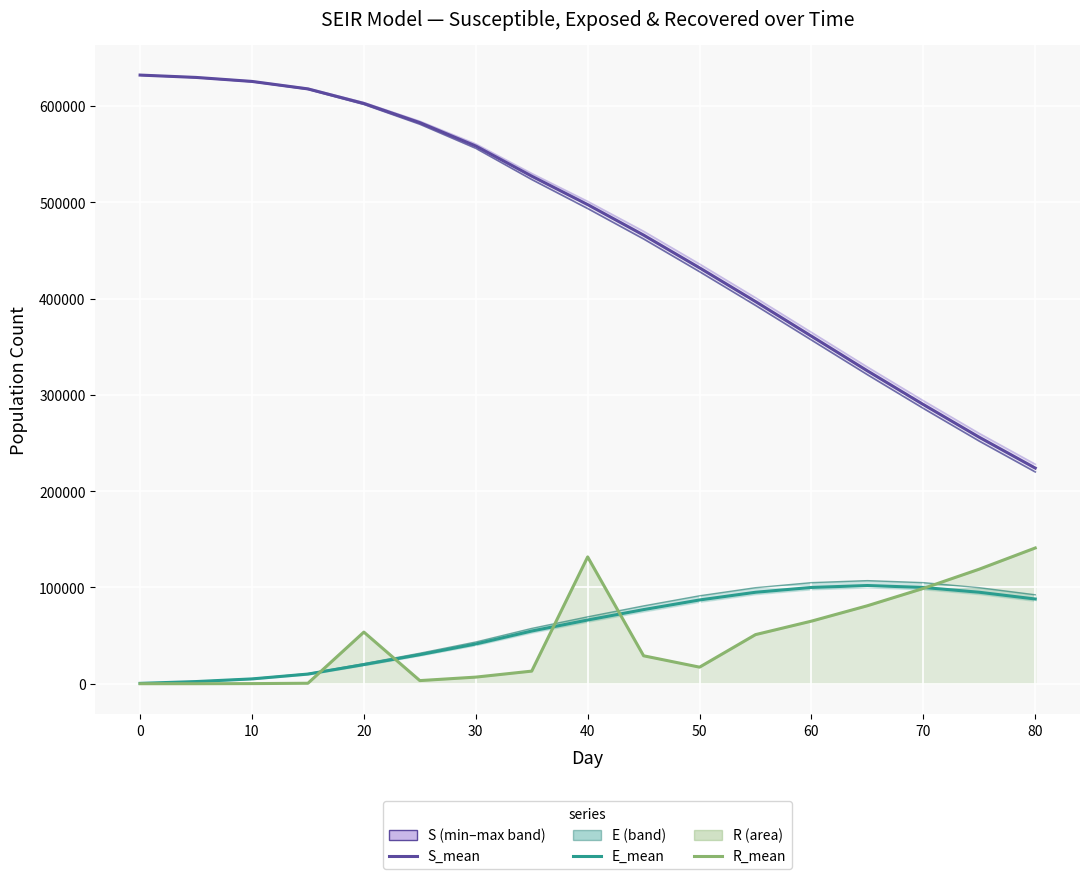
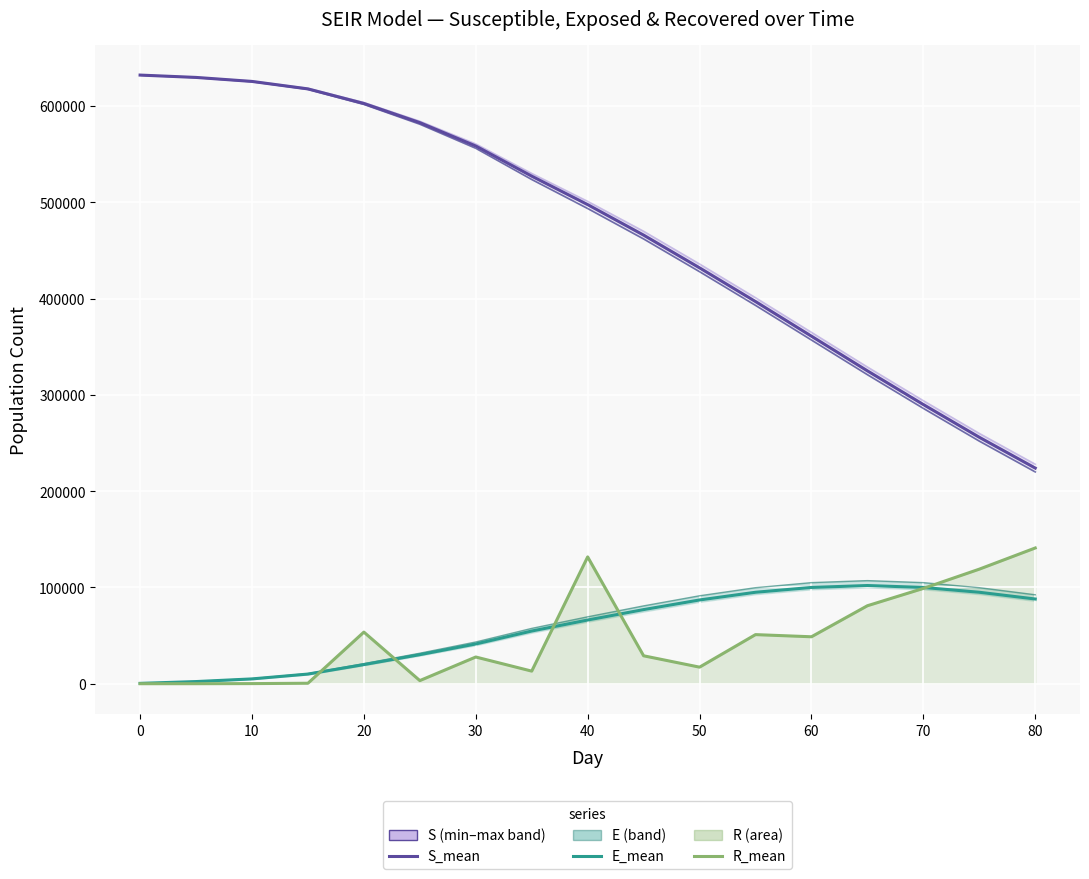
  {
    "R_mean": {
      "10": 0,
      "20": 50000,
-     "30": 10000,
+     "30": 30000,
      "40": 130000,
      "50": 20000,
-     "60": 70000,
+     "60": 50000,
      "80": 140000
    }
  }
